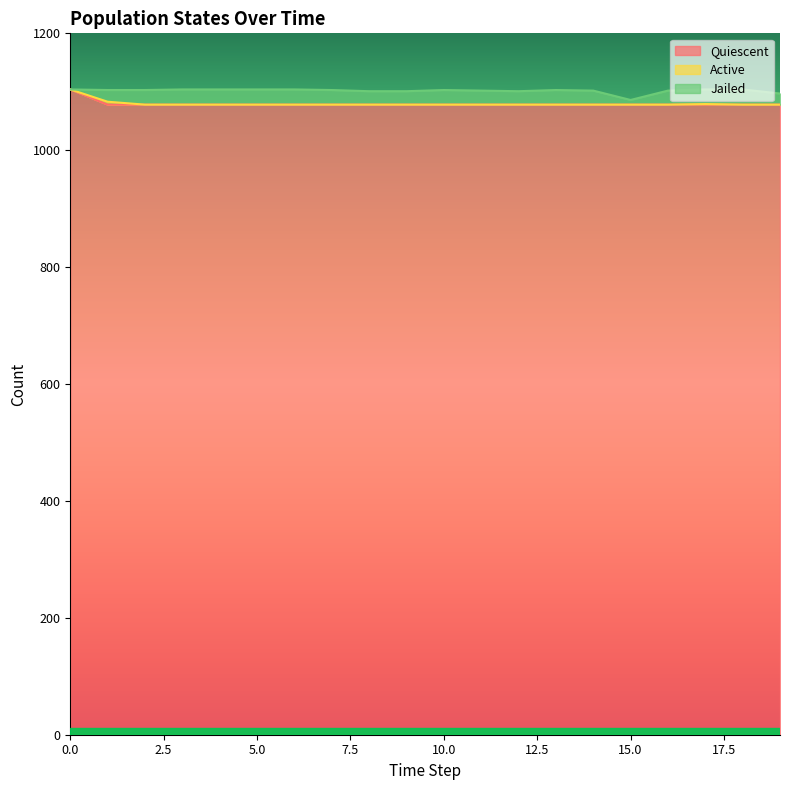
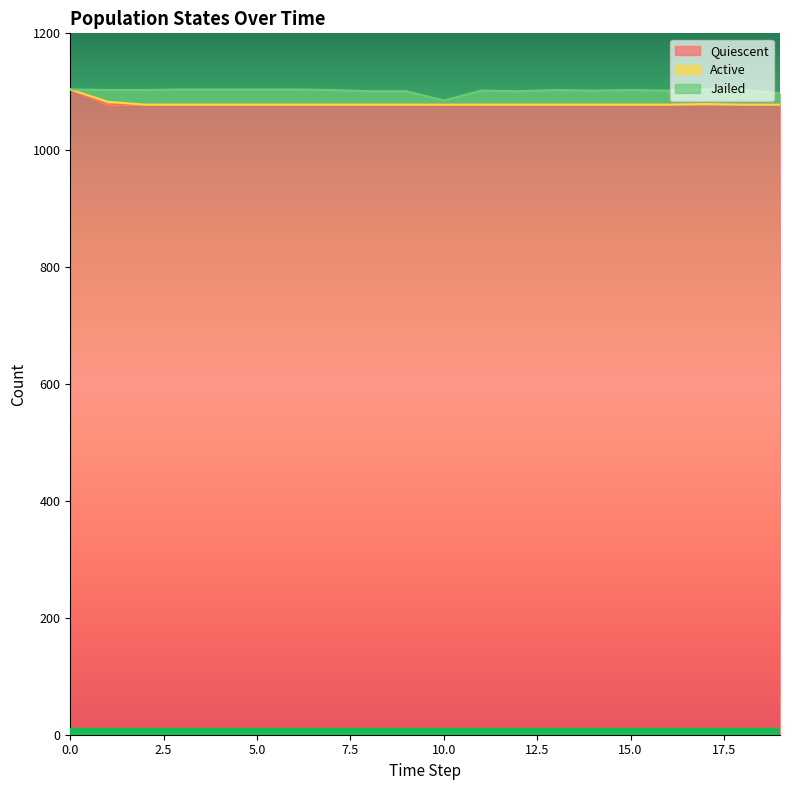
  {
    "Jailed": {
      "5.0": 30,
-     "10.0": 30,
-     "15.0": 10
+     "10.0": 10,
+     "15.0": 30
    }
  }
